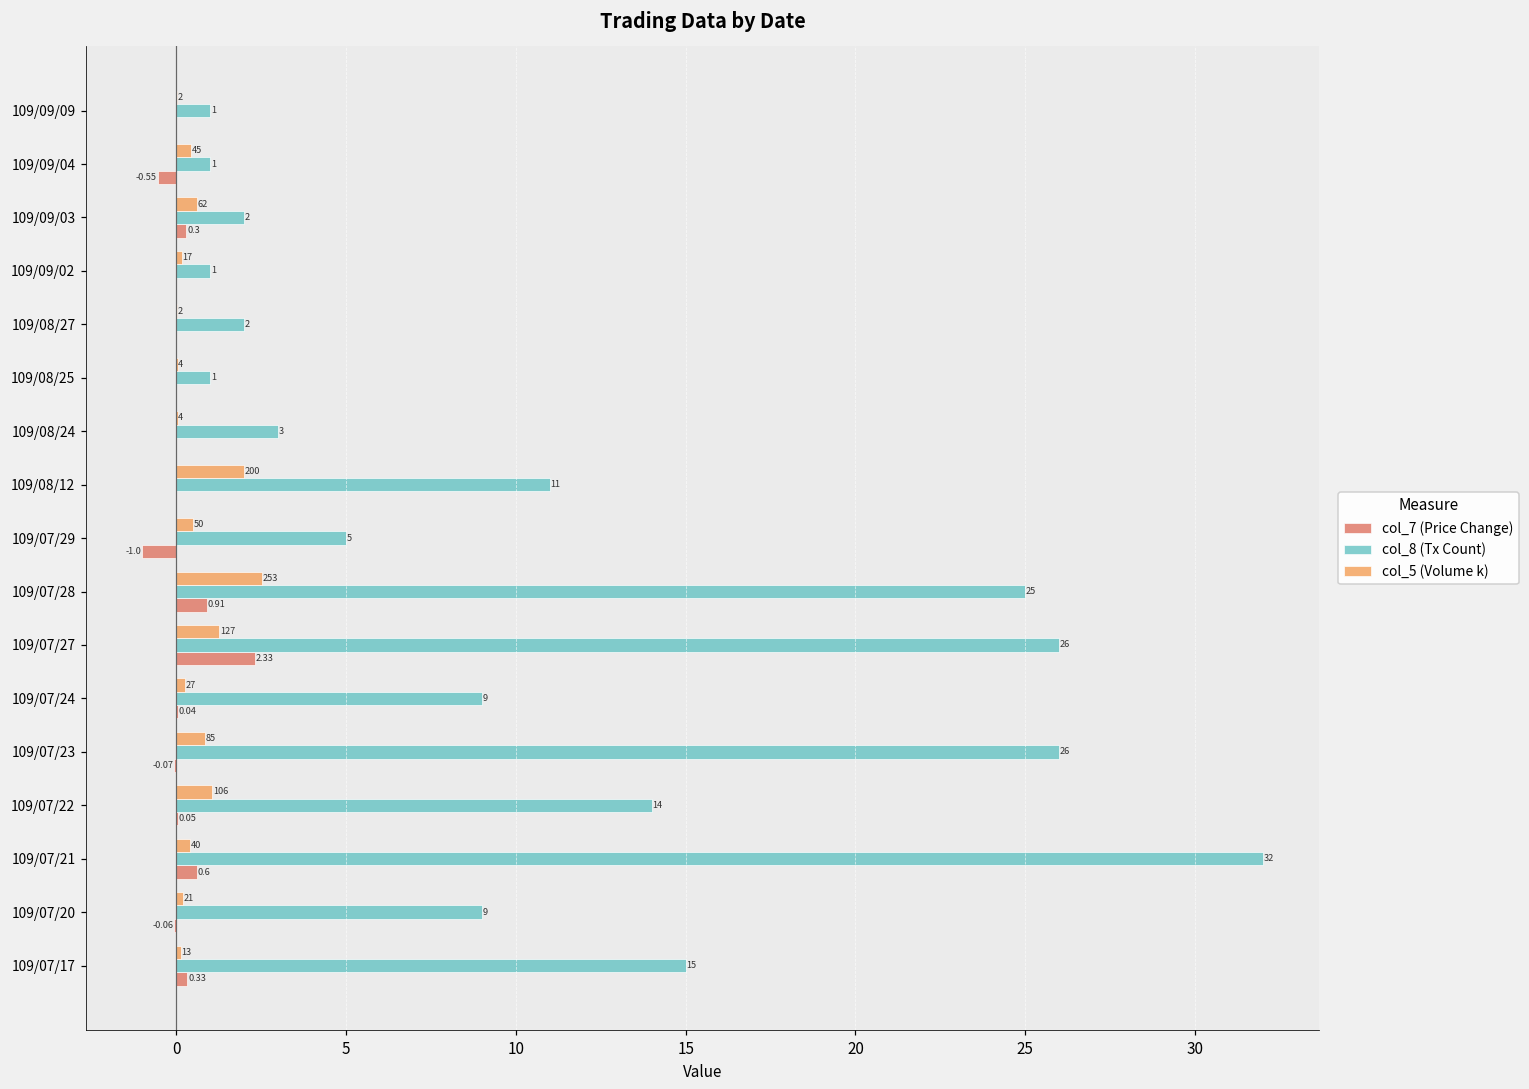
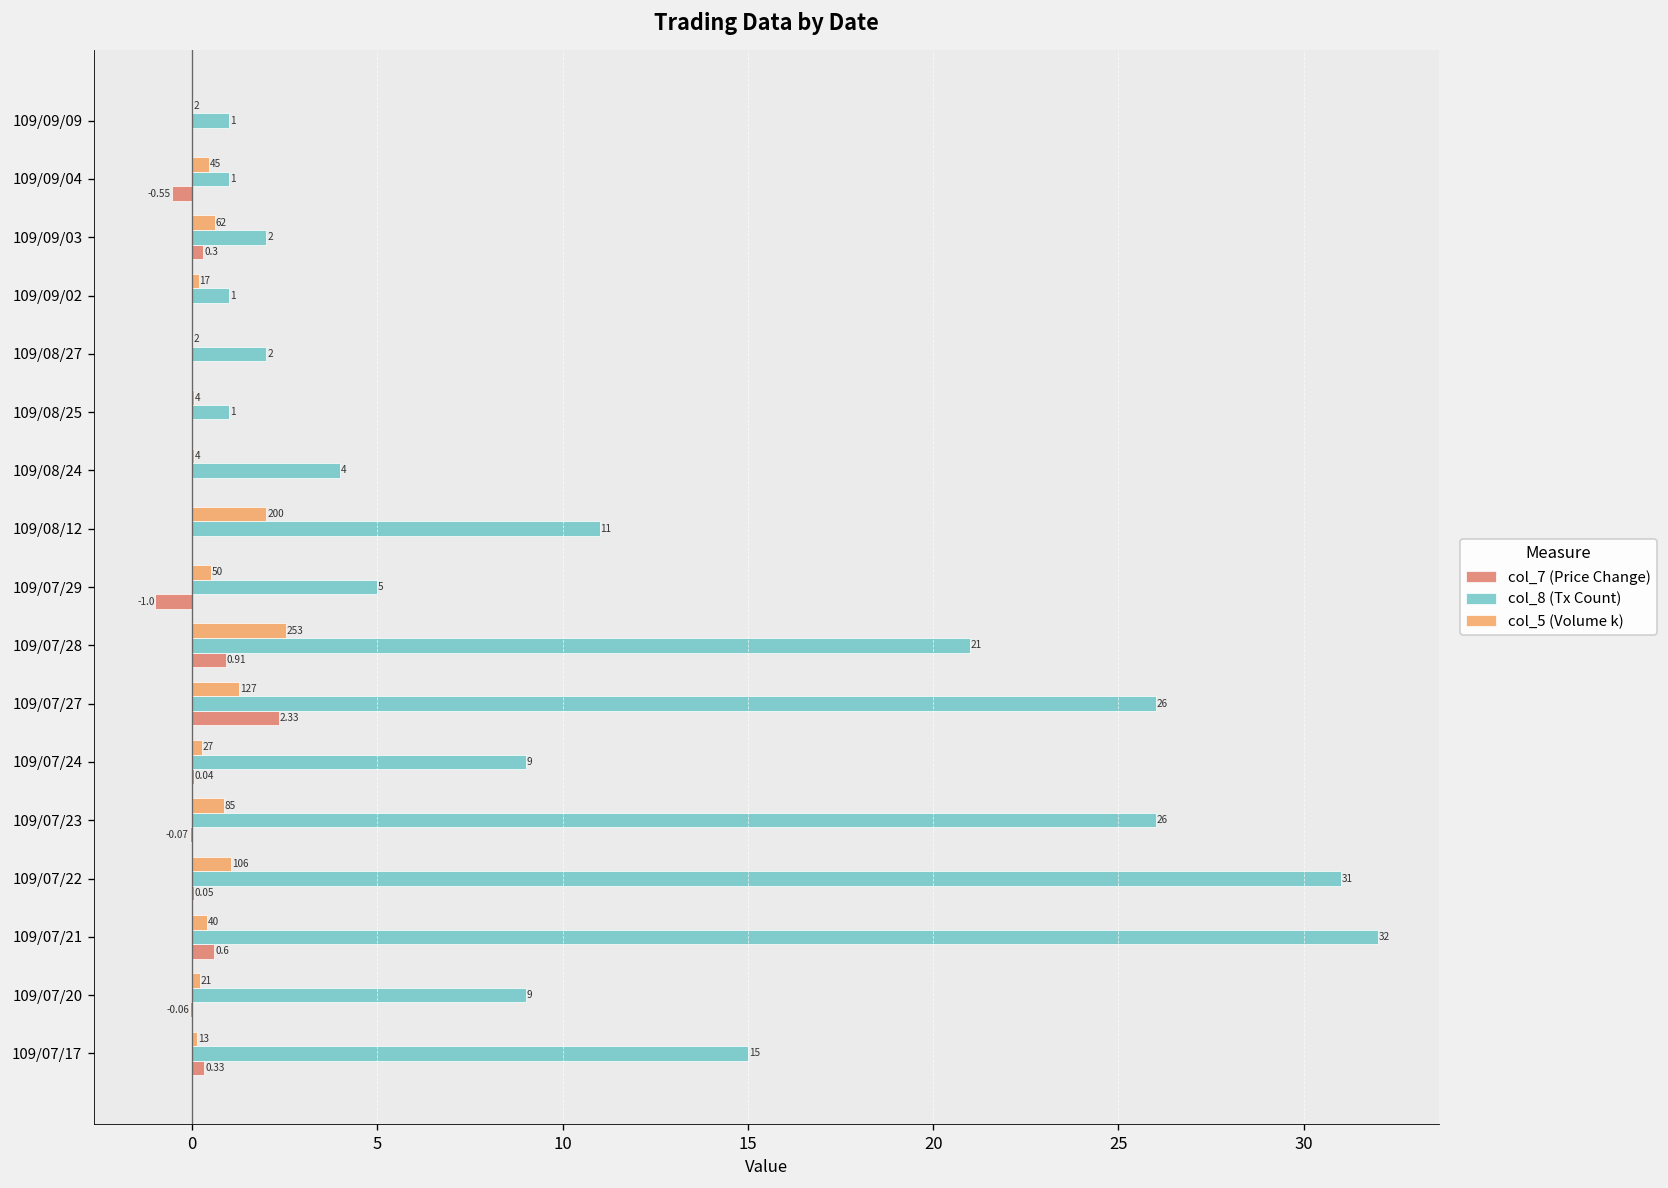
  {
    "col_8 (Tx Count)": {
      "109/09/09": 1,
      "109/09/04": 1,
      "109/09/03": 2,
      "109/09/02": 1,
      "109/08/27": 2,
      "109/08/25": 1,
-     "109/08/24": 3,
+     "109/08/24": 4,
      "109/08/12": 11,
      "109/07/29": 5,
-     "109/07/28": 25,
+     "109/07/28": 21,
      "109/07/27": 26,
      "109/07/24": 9,
      "109/07/23": 26,
-     "109/07/22": 14,
+     "109/07/22": 31,
      "109/07/21": 32,
      "109/07/20": 9,
      "109/07/17": 15
    }
  }
